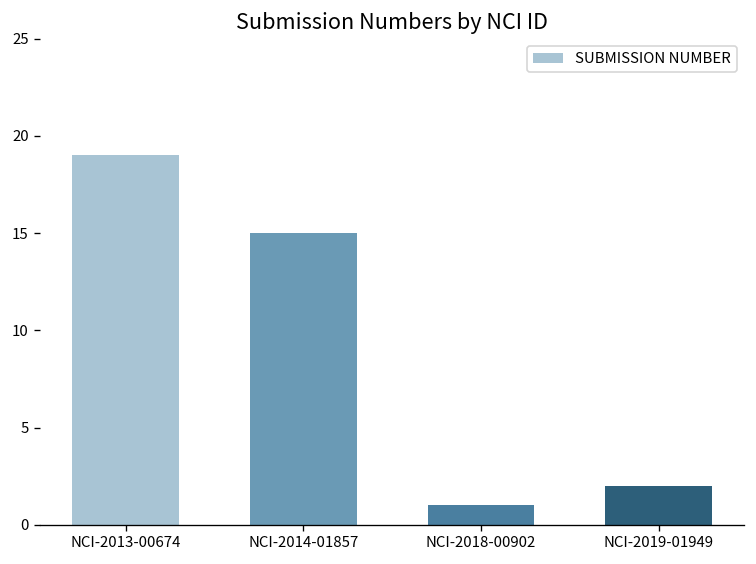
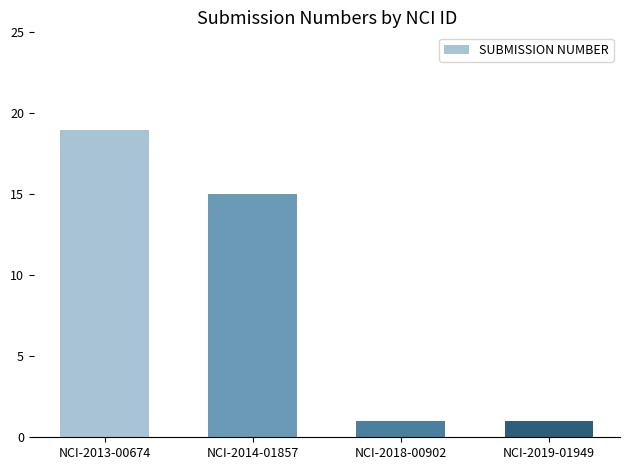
  {
    "NCI-2013-00674": 19,
    "NCI-2014-01857": 15,
    "NCI-2018-00902": 1,
-   "NCI-2019-01949": 2
+   "NCI-2019-01949": 1
  }
